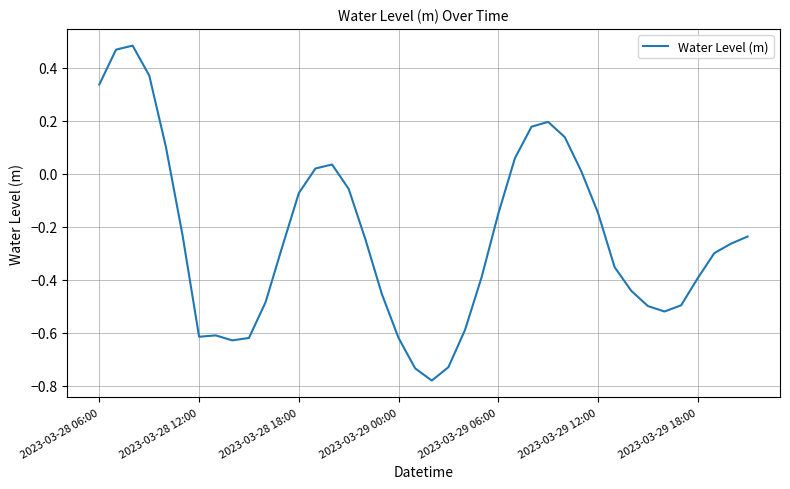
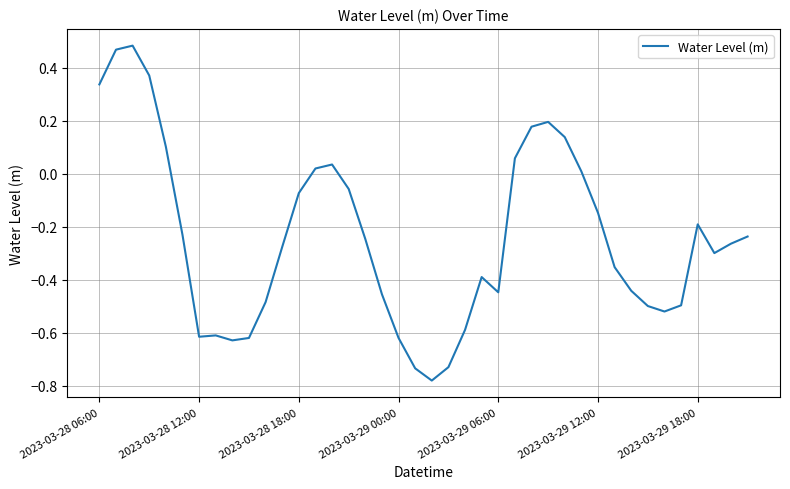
  {
    "2023-03-28 06:00": 0.34,
    "2023-03-28 12:00": -0.62,
    "2023-03-28 18:00": -0.07,
    "2023-03-29 00:00": -0.62,
-   "2023-03-29 06:00": -0.15,
+   "2023-03-29 06:00": -0.45,
    "2023-03-29 12:00": -0.15,
-   "2023-03-29 18:00": -0.39
+   "2023-03-29 18:00": -0.19
  }
